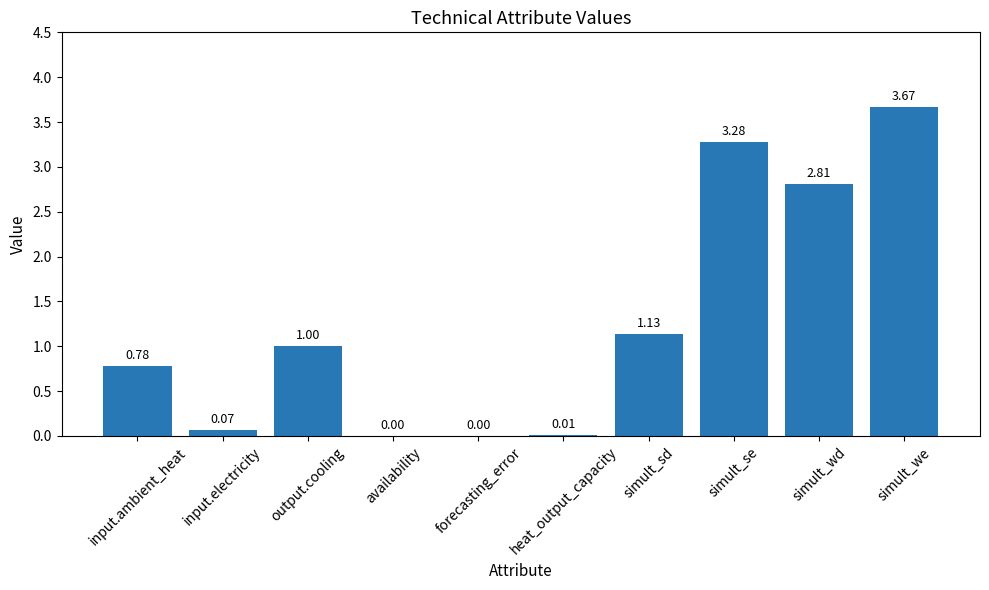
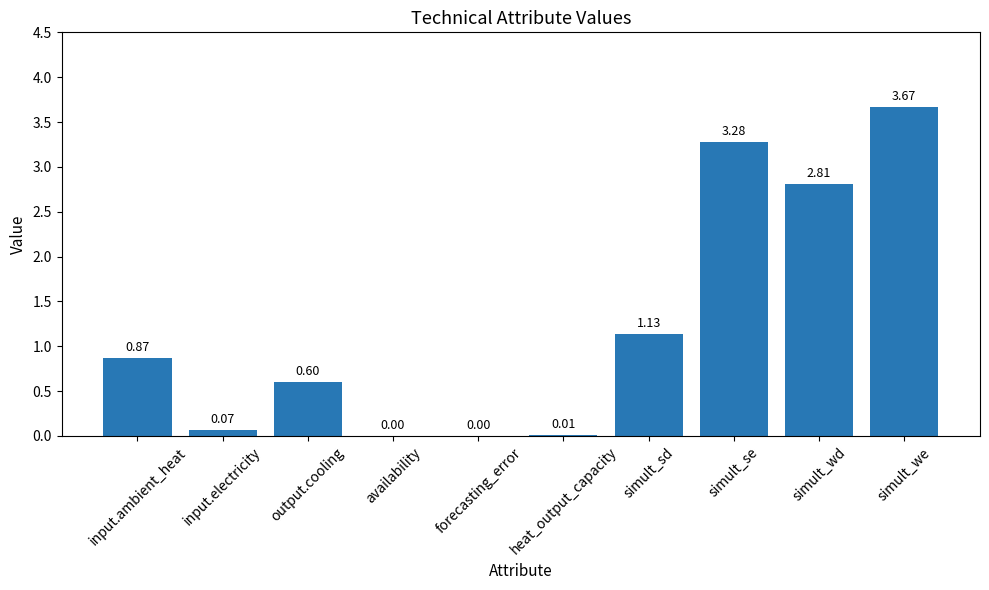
  {
-   "input.ambient_heat": 0.78,
+   "input.ambient_heat": 0.87,
    "input.electricity": 0.07,
-   "output.cooling": 1.00,
+   "output.cooling": 0.60,
    "availability": 0.00,
    "forecasting_error": 0.00,
    "heat_output_capacity": 0.01,
    "simult_sd": 1.13,
    "simult_se": 3.28,
    "simult_wd": 2.81,
    "simult_we": 3.67
  }
